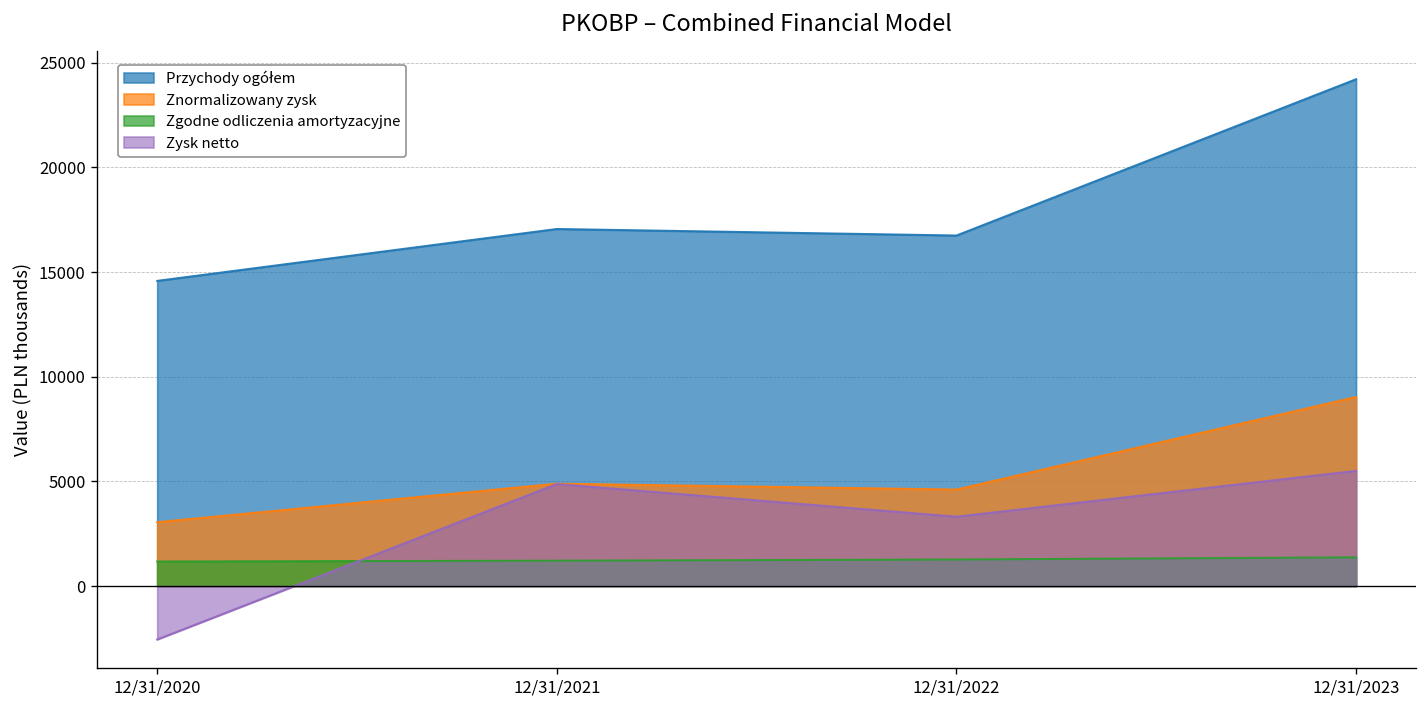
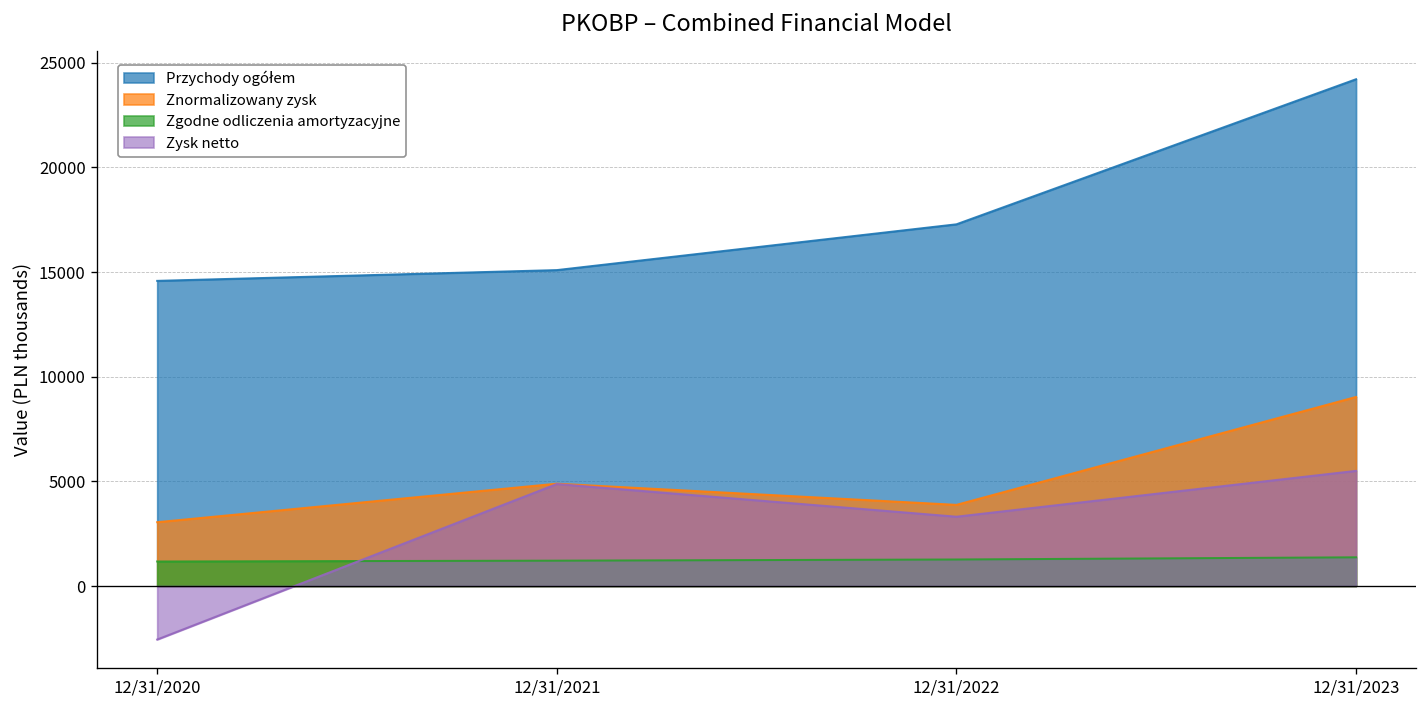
  {
    "Przychody ogółem": {
      "12/31/2020": 14600,
-     "12/31/2021": 17100,
-     "12/31/2022": 16700,
+     "12/31/2021": 15100,
+     "12/31/2022": 17300,
      "12/31/2023": 24200
    },
    "Znormalizowany zysk": {
      "12/31/2020": 3000,
-     "12/31/2022": 4600,
+     "12/31/2022": 3900,
      "12/31/2023": 9000
    },
    "Zgodne odliczenia amortyzacyjne": {
      "12/31/2020": 1200,
      "12/31/2021": 1200,
      "12/31/2022": 1300,
      "12/31/2023": 1400
    }
  }
